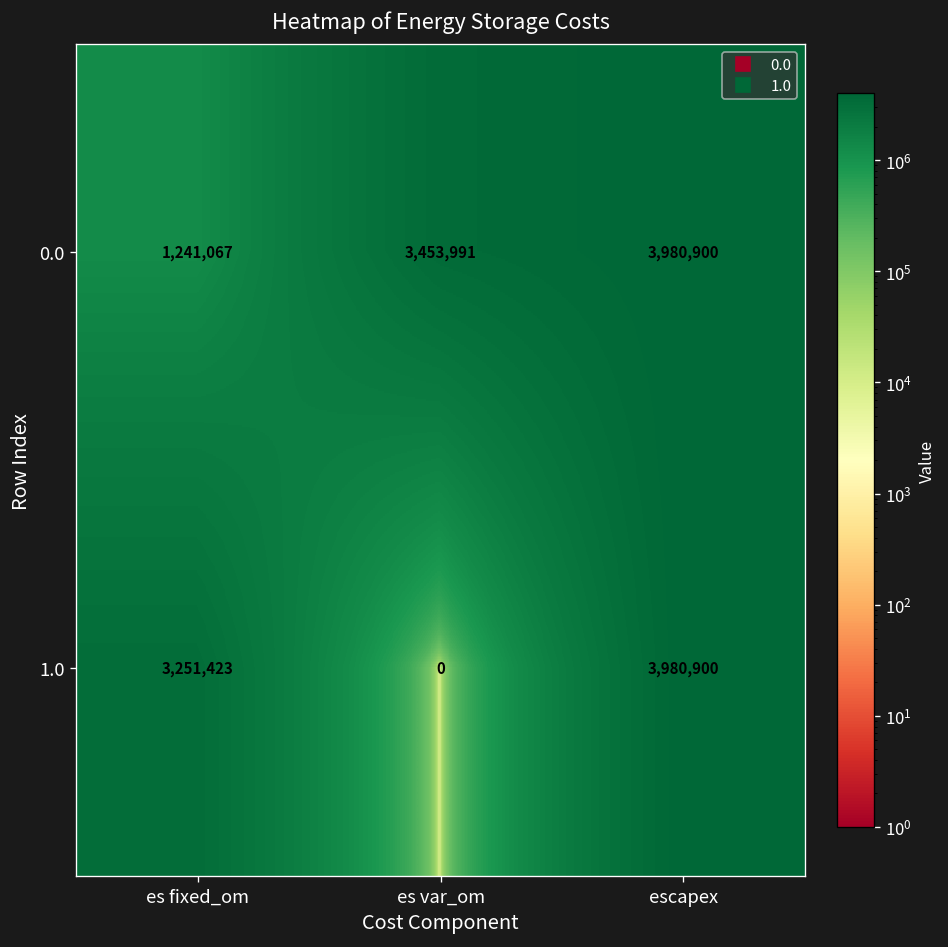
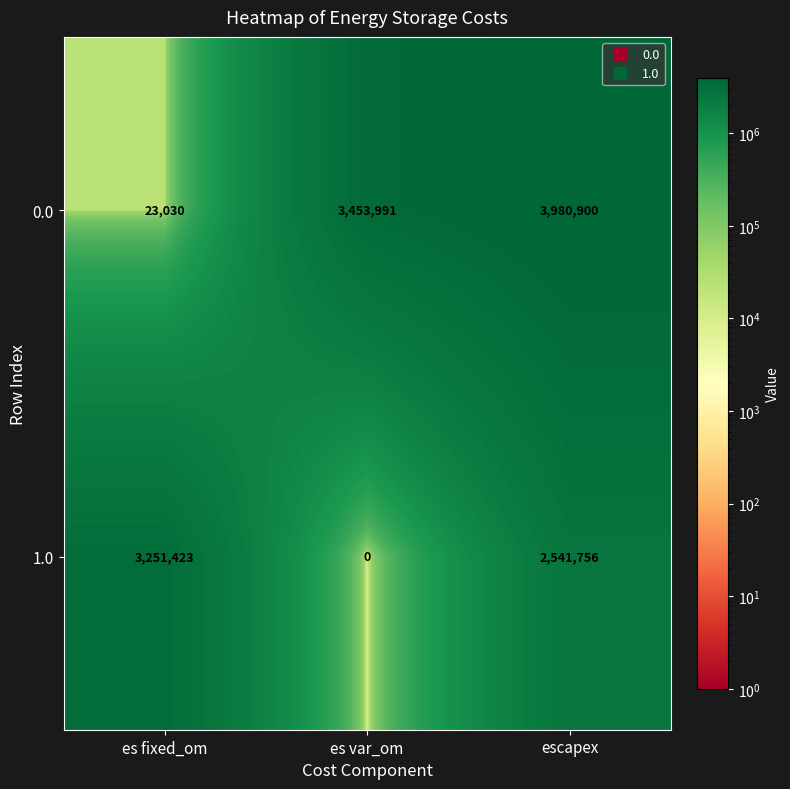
  {
    "0.0": {
-     "es fixed_om": "1,241,067",
+     "es fixed_om": "23,030",
      "es var_om": "3,453,991",
      "escapex": "3,980,900"
    },
    "1.0": {
      "es fixed_om": "3,251,423",
      "es var_om": "0",
-     "escapex": "3,980,900"
+     "escapex": "2,541,756"
    }
  }
